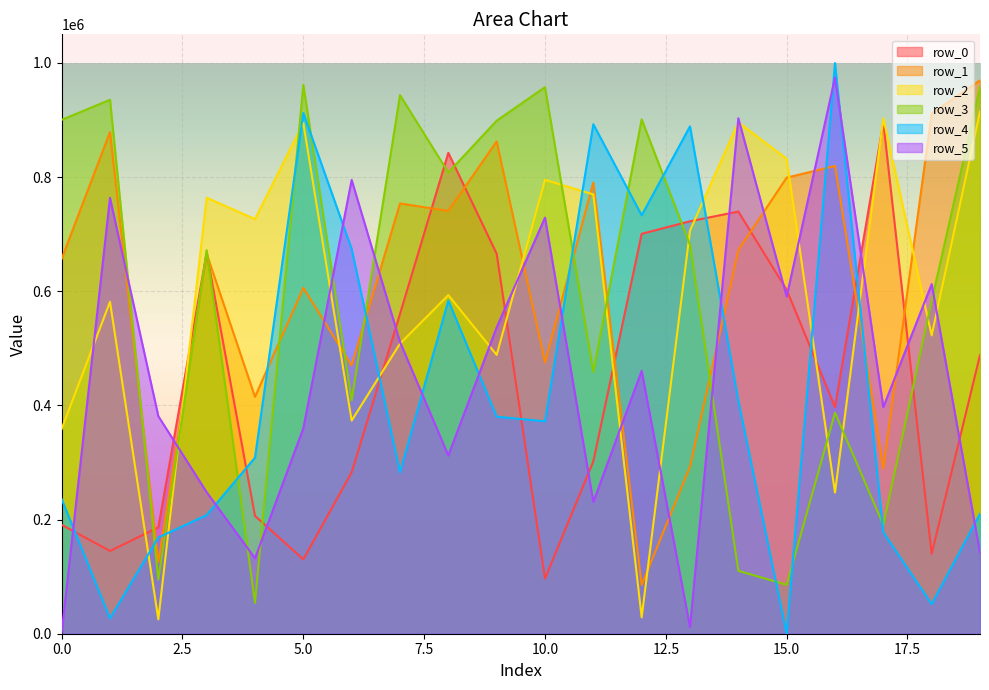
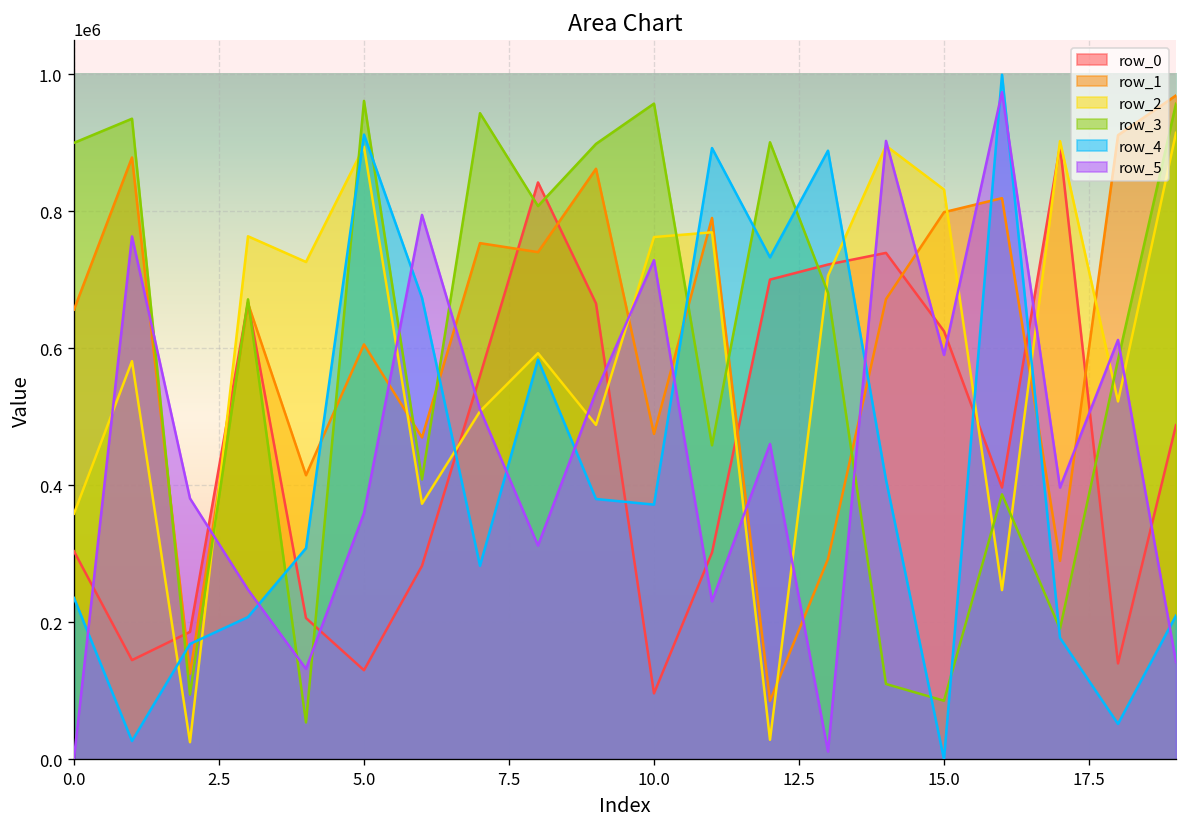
  {
    "row_0": {
-     "0.0": 190000,
+     "0.0": 300000,
      "5.0": 130000,
      "10.0": 100000,
-     "15.0": 600000
+     "15.0": 630000
    },
    "row_1": {
      "0.0": 660000,
      "5.0": 610000,
      "10.0": 480000,
      "15.0": 800000
    },
    "row_2": {
      "0.0": 360000,
      "5.0": 890000,
-     "10.0": 800000,
+     "10.0": 760000,
      "15.0": 830000
    },
    "row_3": {
      "0.0": 900000,
      "5.0": 960000,
      "10.0": 960000,
      "15.0": 90000
    },
    "row_4": {
      "0.0": 240000,
      "5.0": 910000,
      "10.0": 370000,
      "15.0": 0
    },
    "row_5": {
      "0.0": 0,
      "5.0": 360000,
      "10.0": 730000,
      "15.0": 590000
    }
  }
